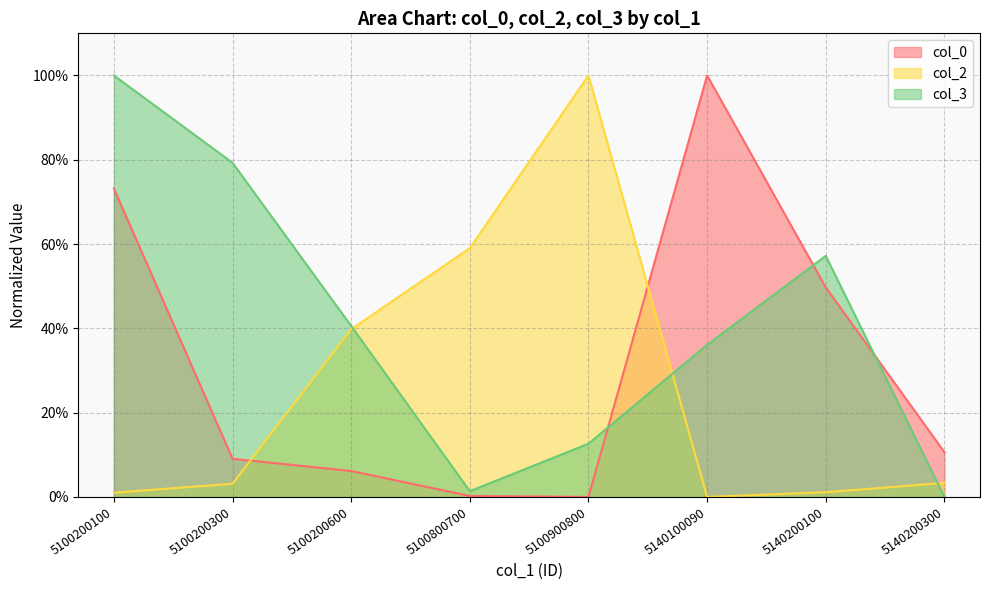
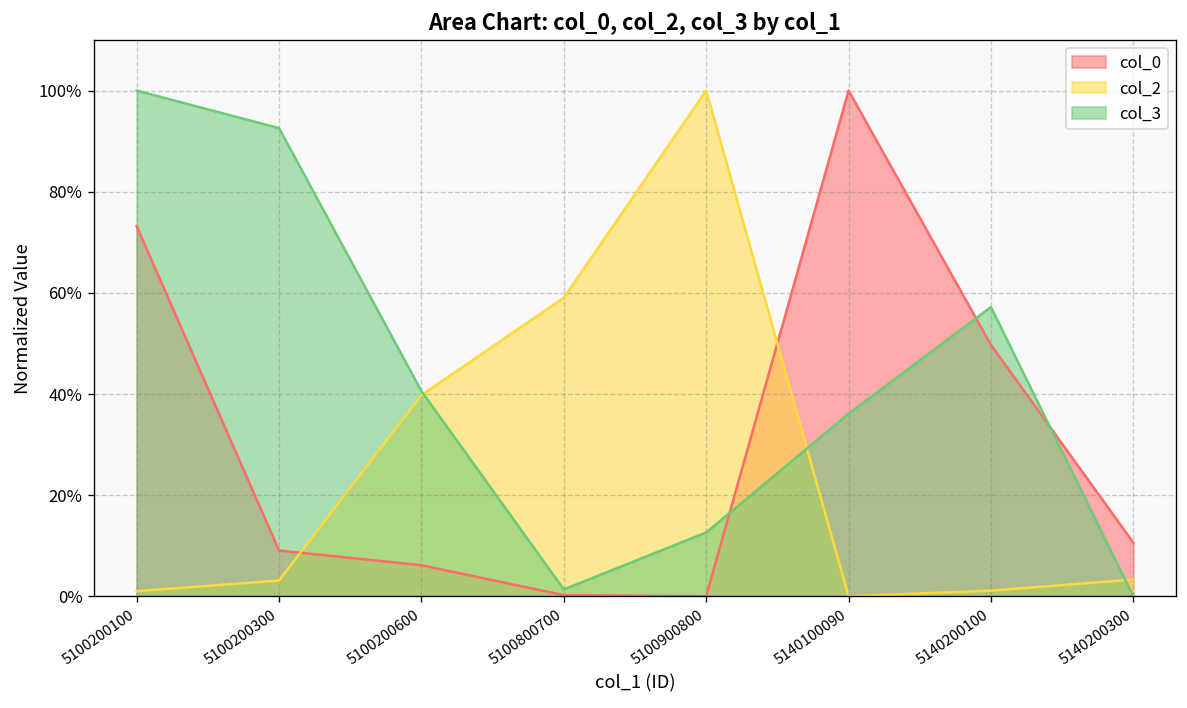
  {
    "col_0": {
      "5100200100": "73%",
      "5100200300": "9%",
      "5100200600": "6%",
      "5100800700": "0%",
      "5100900800": "0%",
      "5140100090": "100%",
      "5140200100": "50%",
      "5140200300": "11%"
    },
    "col_2": {
      "5100200100": "1%",
      "5100200300": "3%",
      "5100200600": "40%",
      "5100800700": "59%",
      "5100900800": "100%",
      "5140100090": "0%",
      "5140200100": "1%",
      "5140200300": "3%"
    },
    "col_3": {
      "5100200100": "100%",
-     "5100200300": "79%",
+     "5100200300": "93%",
      "5100200600": "41%",
      "5100800700": "1%",
      "5100900800": "13%",
      "5140100090": "36%",
      "5140200100": "57%",
      "5140200300": "0%"
    }
  }
